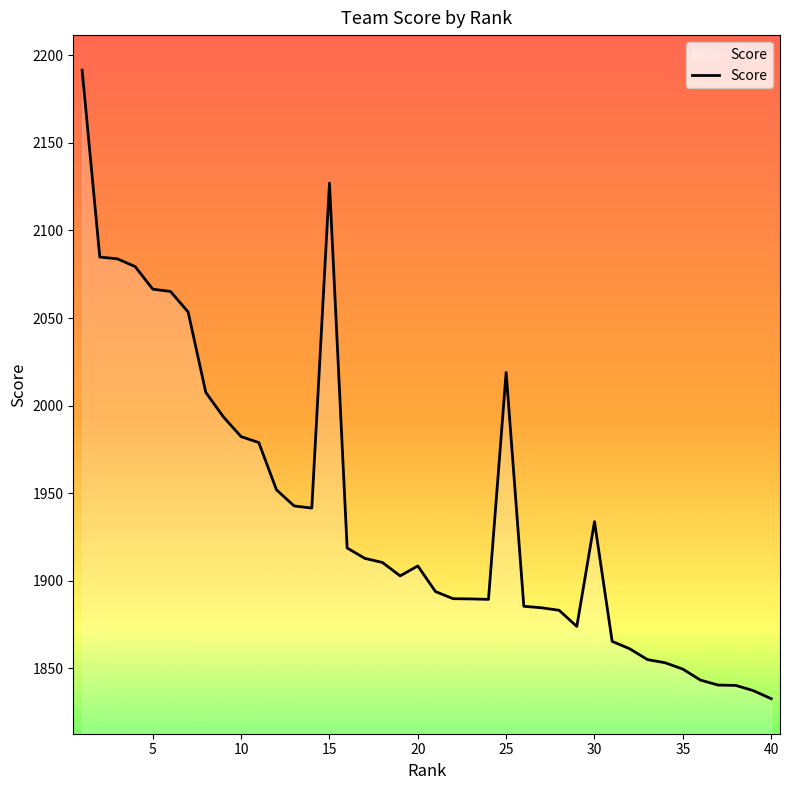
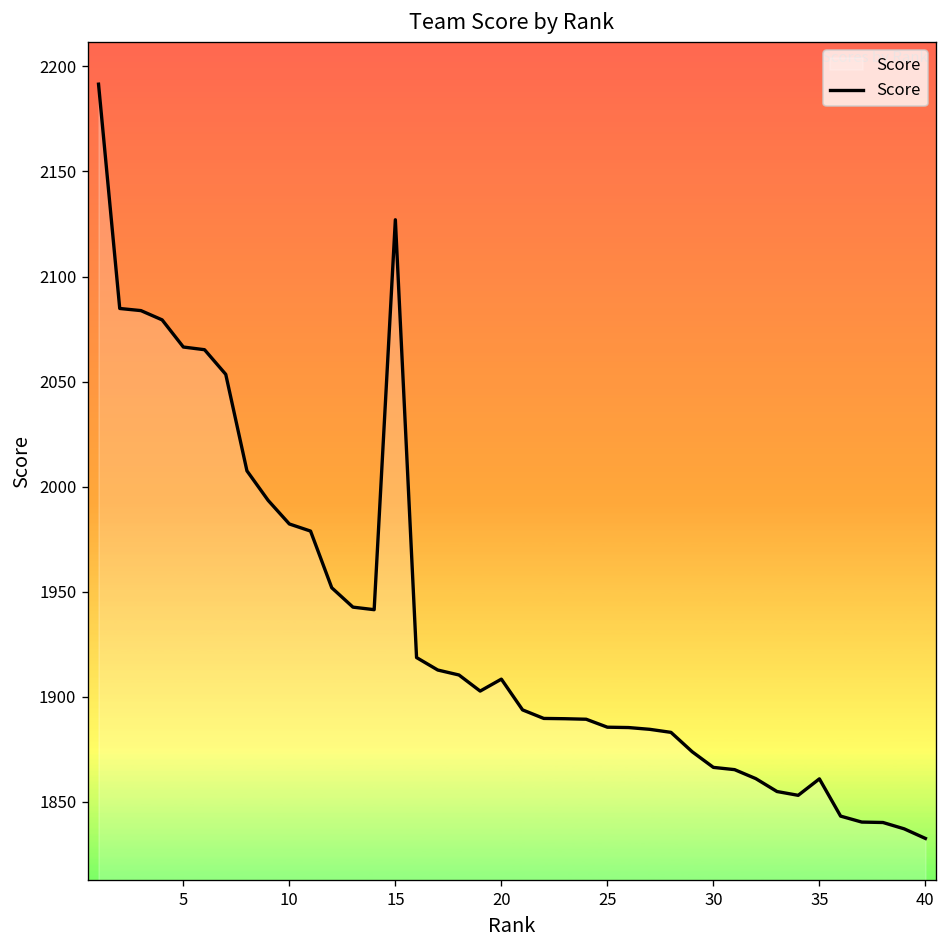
  {
    "5": 2066,
    "10": 1982,
    "15": 2127,
    "20": 1908,
-   "25": 2019,
-   "30": 1934,
-   "35": 1850,
+   "25": 1886,
+   "30": 1866,
+   "35": 1861,
    "40": 1833
  }
